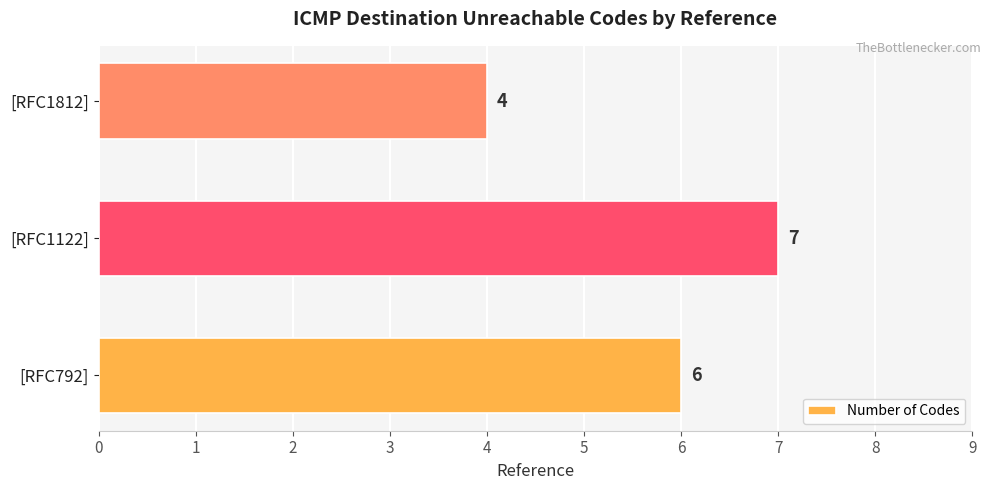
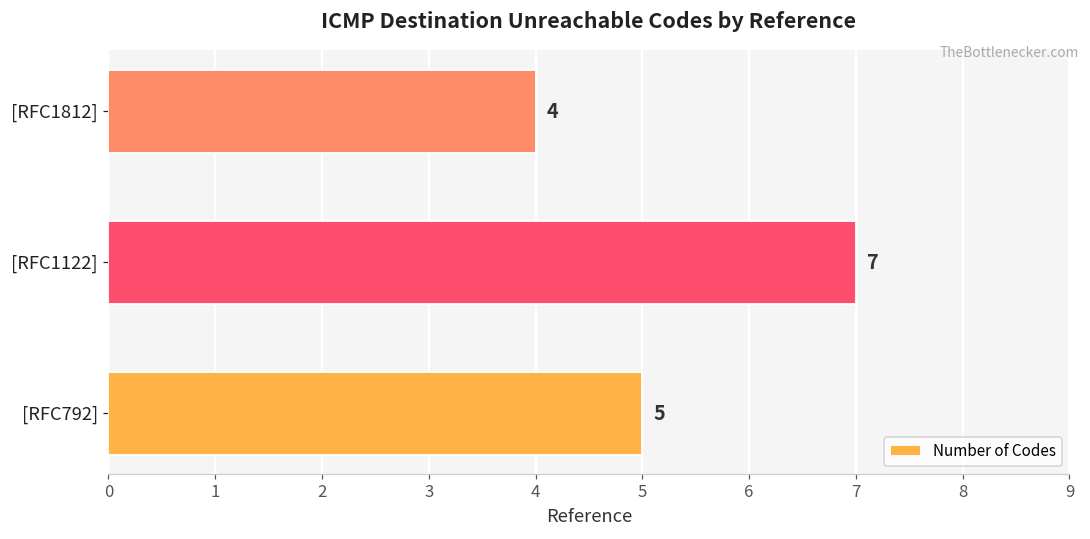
  {
    "[RFC1812]": 4,
    "[RFC1122]": 7,
-   "[RFC792]": 6
+   "[RFC792]": 5
  }
